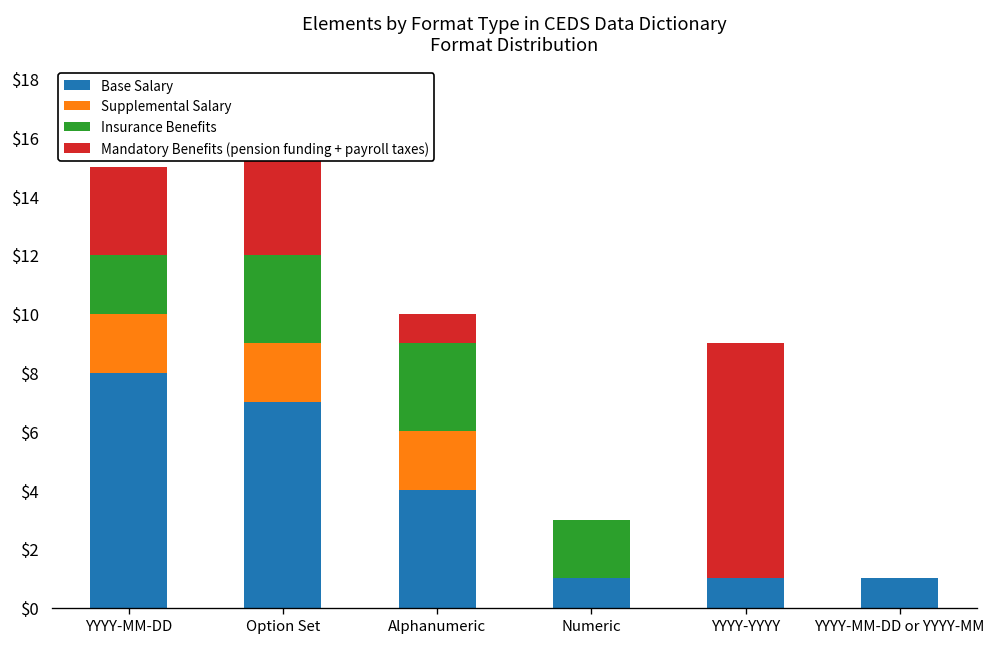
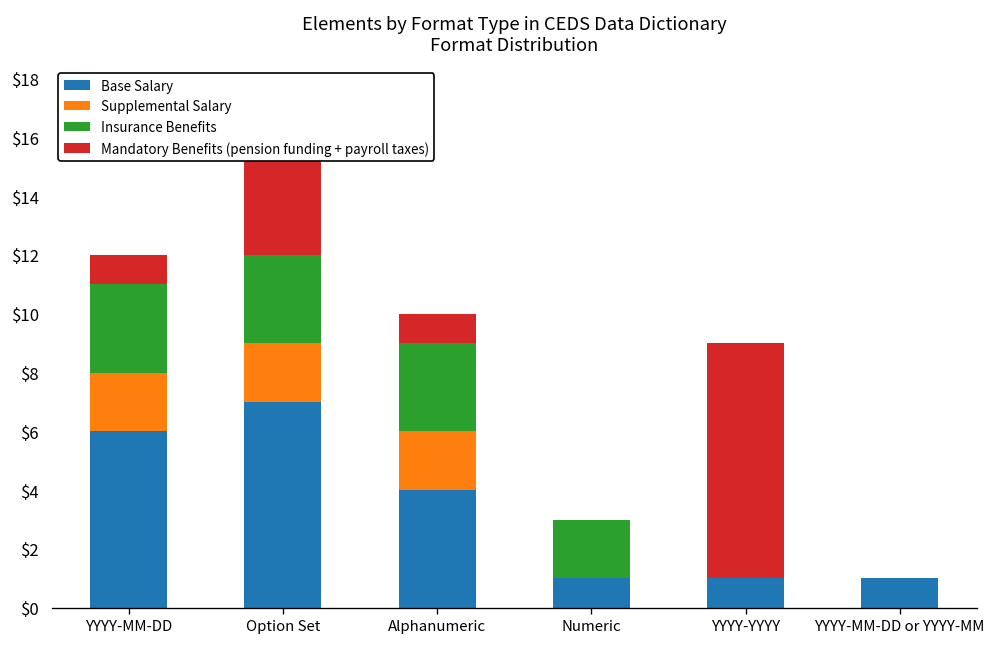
  {
    "Base Salary": {
-     "YYYY-MM-DD": "$8",
+     "YYYY-MM-DD": "$6",
      "Option Set": "$7",
      "Alphanumeric": "$4",
      "Numeric": "$1",
      "YYYY-YYYY": "$1",
      "YYYY-MM-DD or YYYY-MM": "$1"
    },
    "Supplemental Salary": {
      "YYYY-MM-DD": "$2",
      "Option Set": "$2",
      "Alphanumeric": "$2",
      "Numeric": "$0",
      "YYYY-YYYY": "$0",
      "YYYY-MM-DD or YYYY-MM": "$0"
    },
    "Insurance Benefits": {
-     "YYYY-MM-DD": "$2",
+     "YYYY-MM-DD": "$3",
      "Option Set": "$3",
      "Alphanumeric": "$3",
      "Numeric": "$2",
      "YYYY-YYYY": "$0",
      "YYYY-MM-DD or YYYY-MM": "$0"
    },
    "Mandatory Benefits (pension funding + payroll taxes)": {
-     "YYYY-MM-DD": "$3",
+     "YYYY-MM-DD": "$1",
      "Alphanumeric": "$1",
      "Numeric": "$0",
      "YYYY-YYYY": "$8",
      "YYYY-MM-DD or YYYY-MM": "$0"
    }
  }
